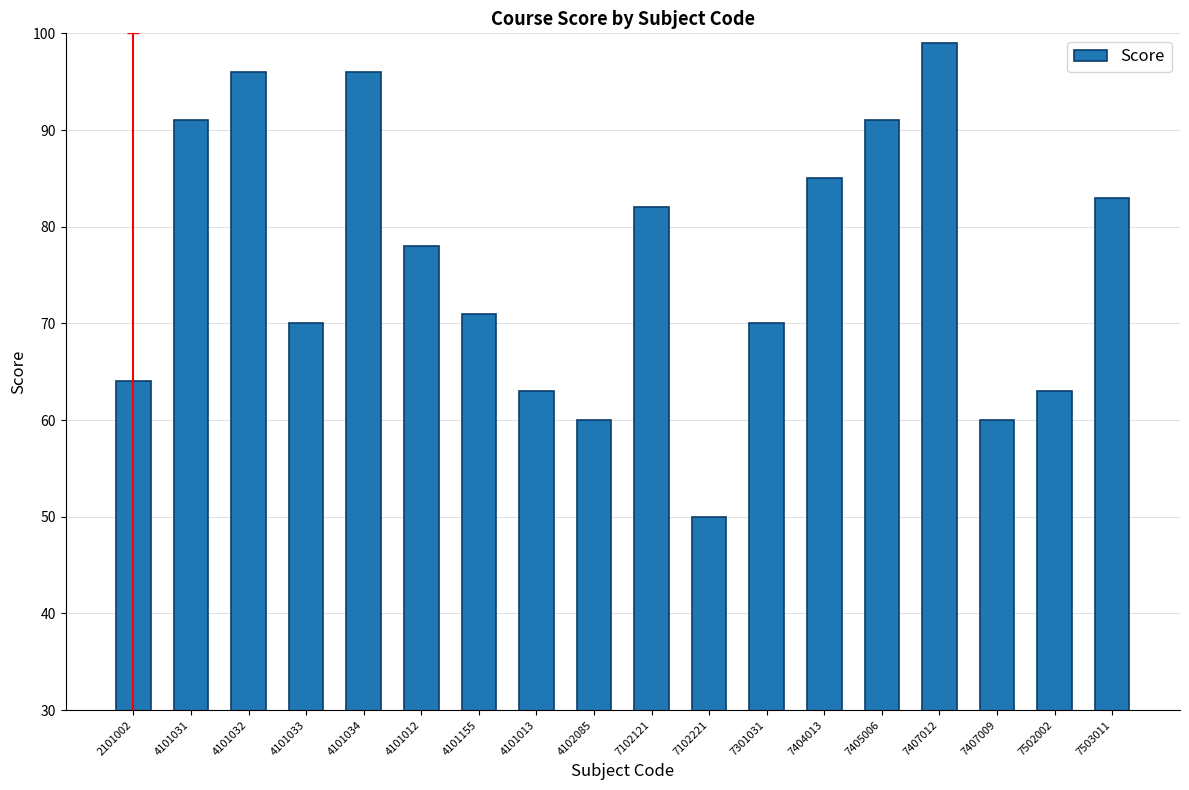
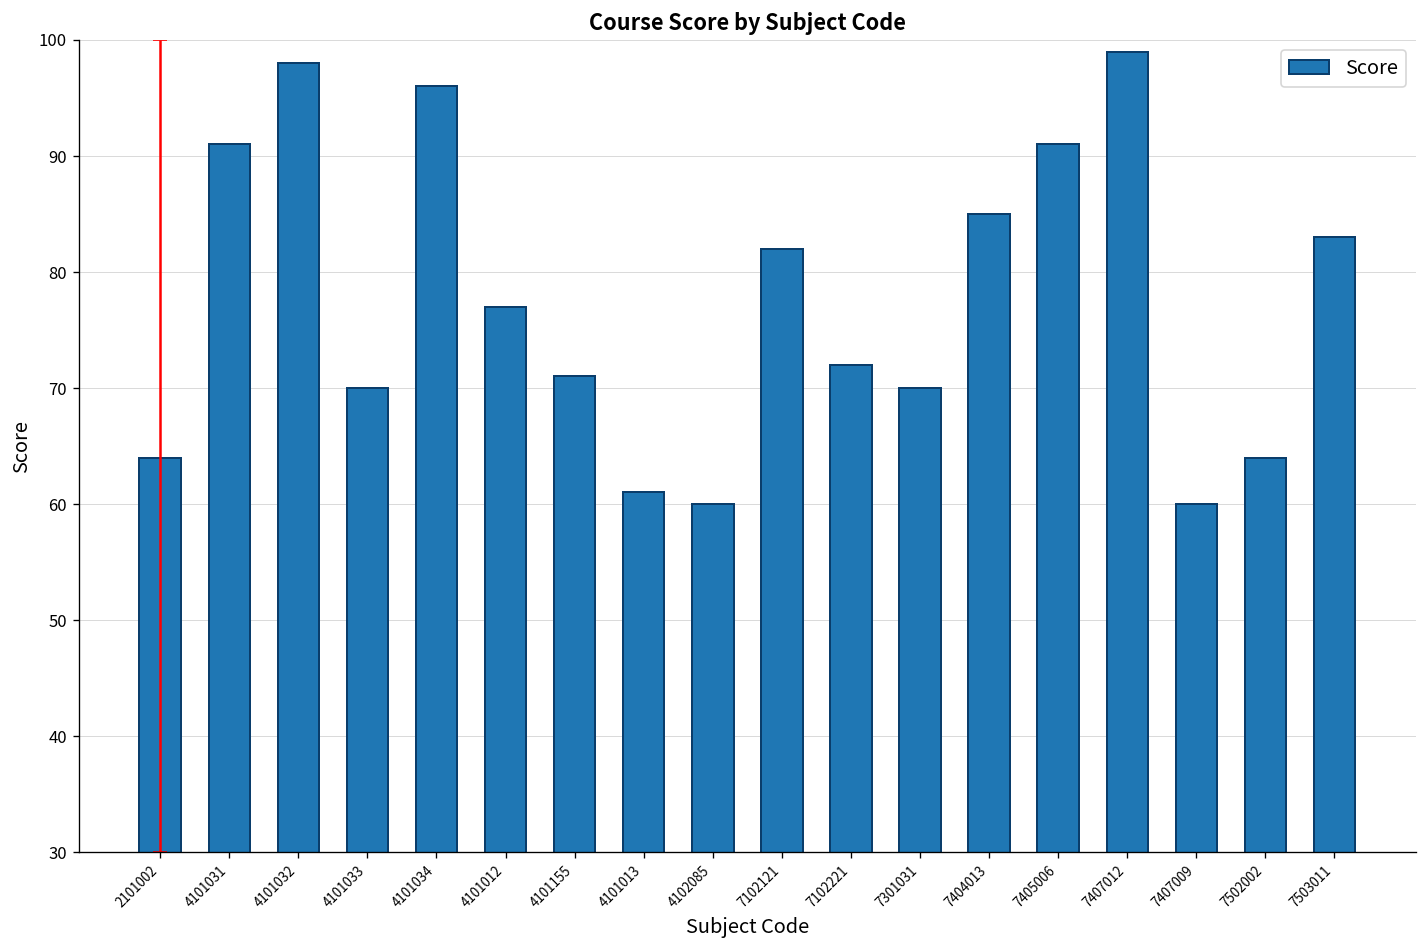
  {
    "Score": {
      "2101002": 64,
      "4101031": 91,
-     "4101032": 96,
+     "4101032": 98,
      "4101033": 70,
      "4101034": 96,
-     "4101012": 78,
+     "4101012": 77,
      "4101155": 71,
-     "4101013": 63,
+     "4101013": 61,
      "4102085": 60,
      "7102121": 82,
-     "7102221": 50,
+     "7102221": 72,
      "7301031": 70,
      "7404013": 85,
      "7405006": 91,
      "7407012": 99,
      "7407009": 60,
-     "7502002": 63,
+     "7502002": 64,
      "7503011": 83
    }
  }
